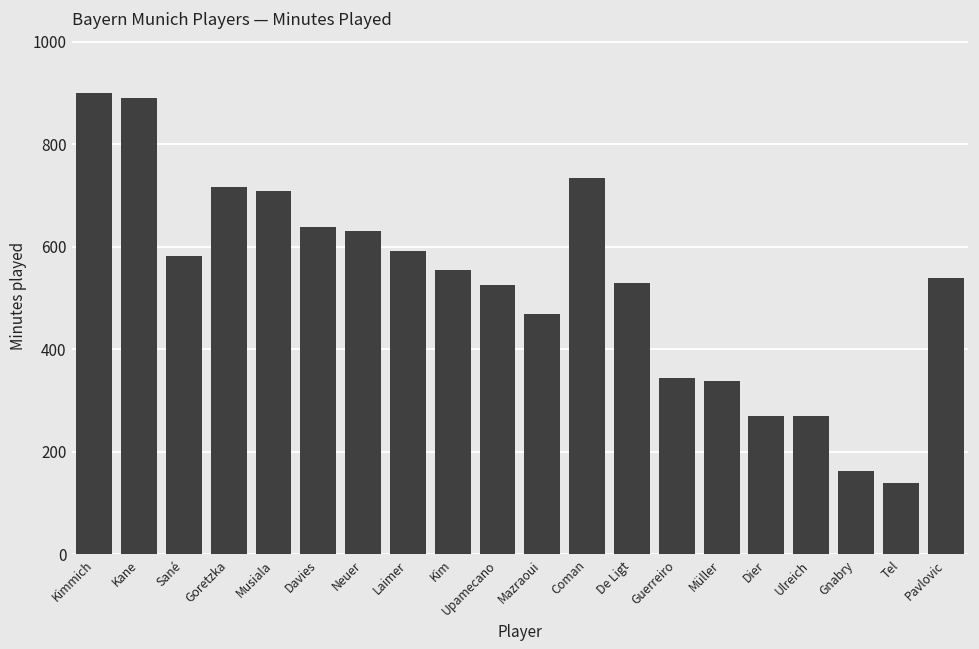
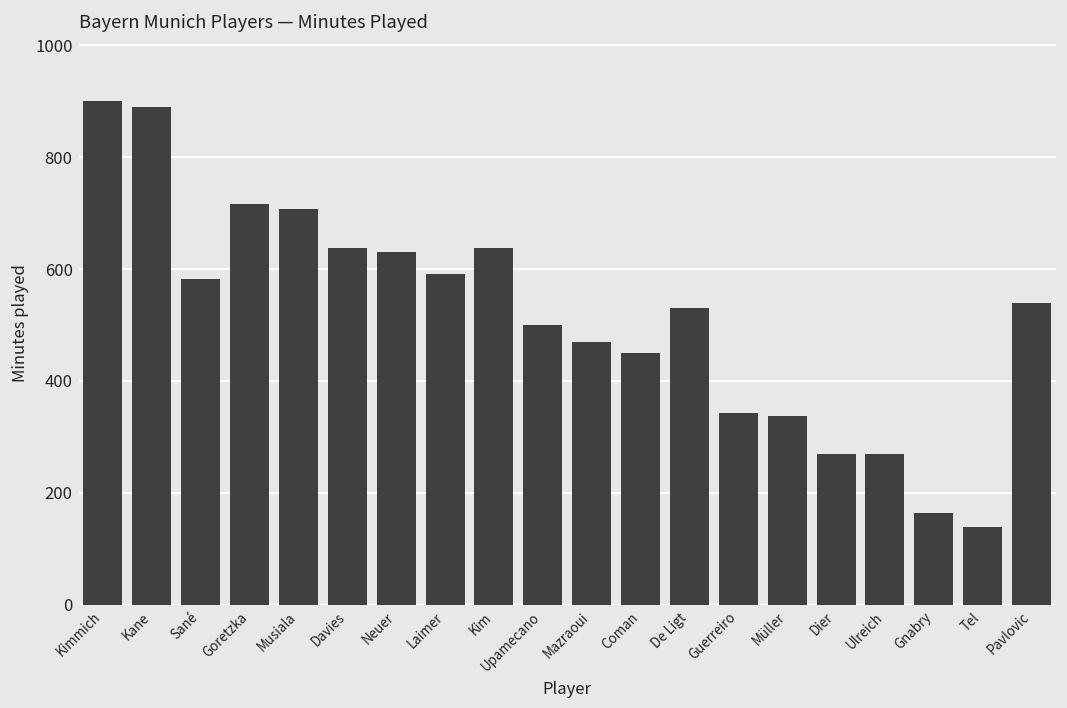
  {
    "Kimmich": 900,
    "Kane": 890,
    "Sané": 580,
    "Goretzka": 720,
    "Musiala": 710,
    "Davies": 640,
    "Neuer": 630,
    "Laimer": 590,
-   "Kim": 550,
-   "Upamecano": 530,
+   "Kim": 640,
+   "Upamecano": 500,
    "Mazraoui": 470,
-   "Coman": 730,
+   "Coman": 450,
    "De Ligt": 530,
    "Guerreiro": 340,
    "Müller": 340,
    "Dier": 270,
    "Ulreich": 270,
    "Gnabry": 160,
    "Tel": 140,
    "Pavlovic": 540
  }
